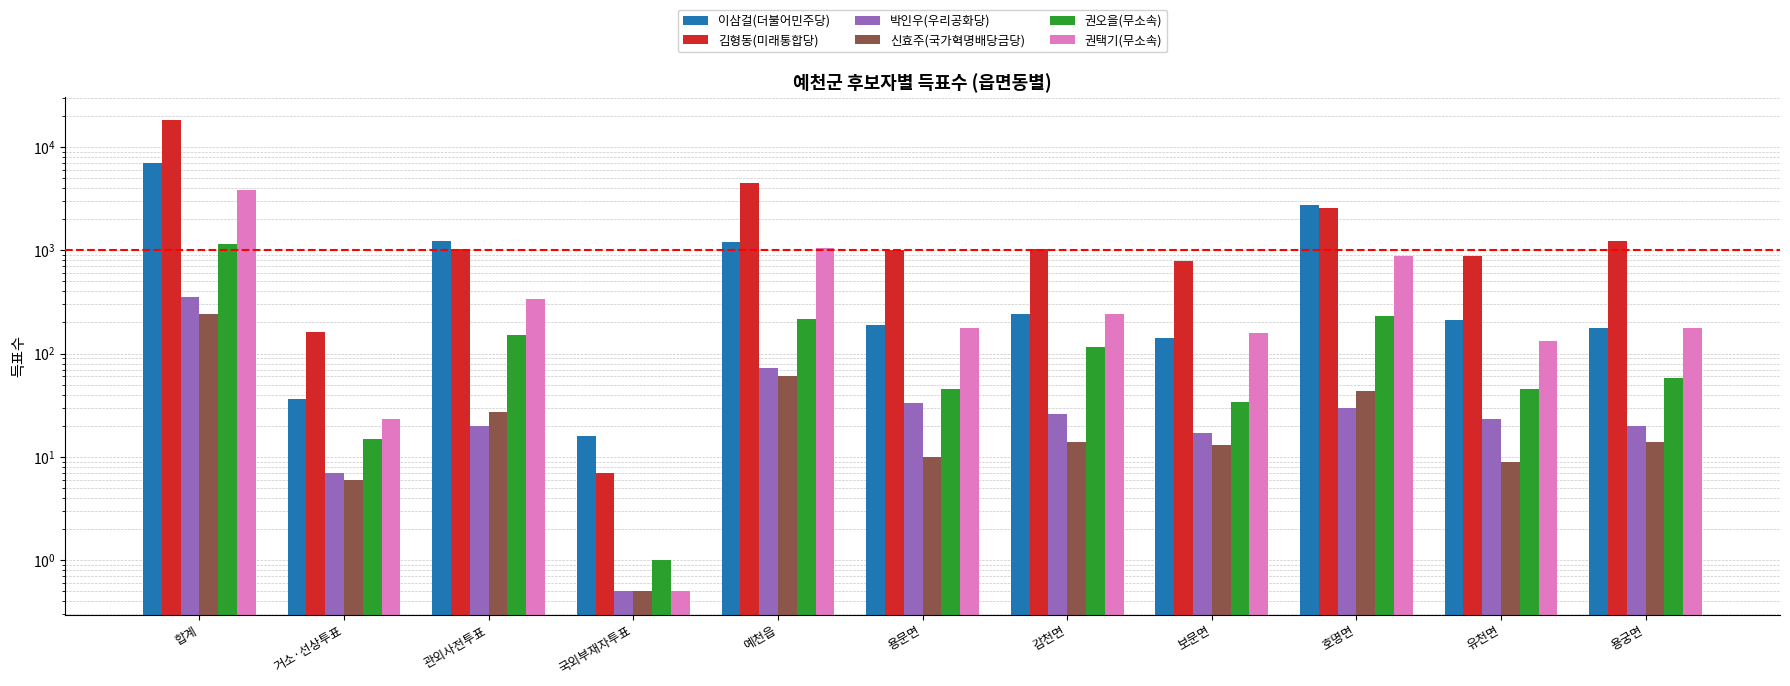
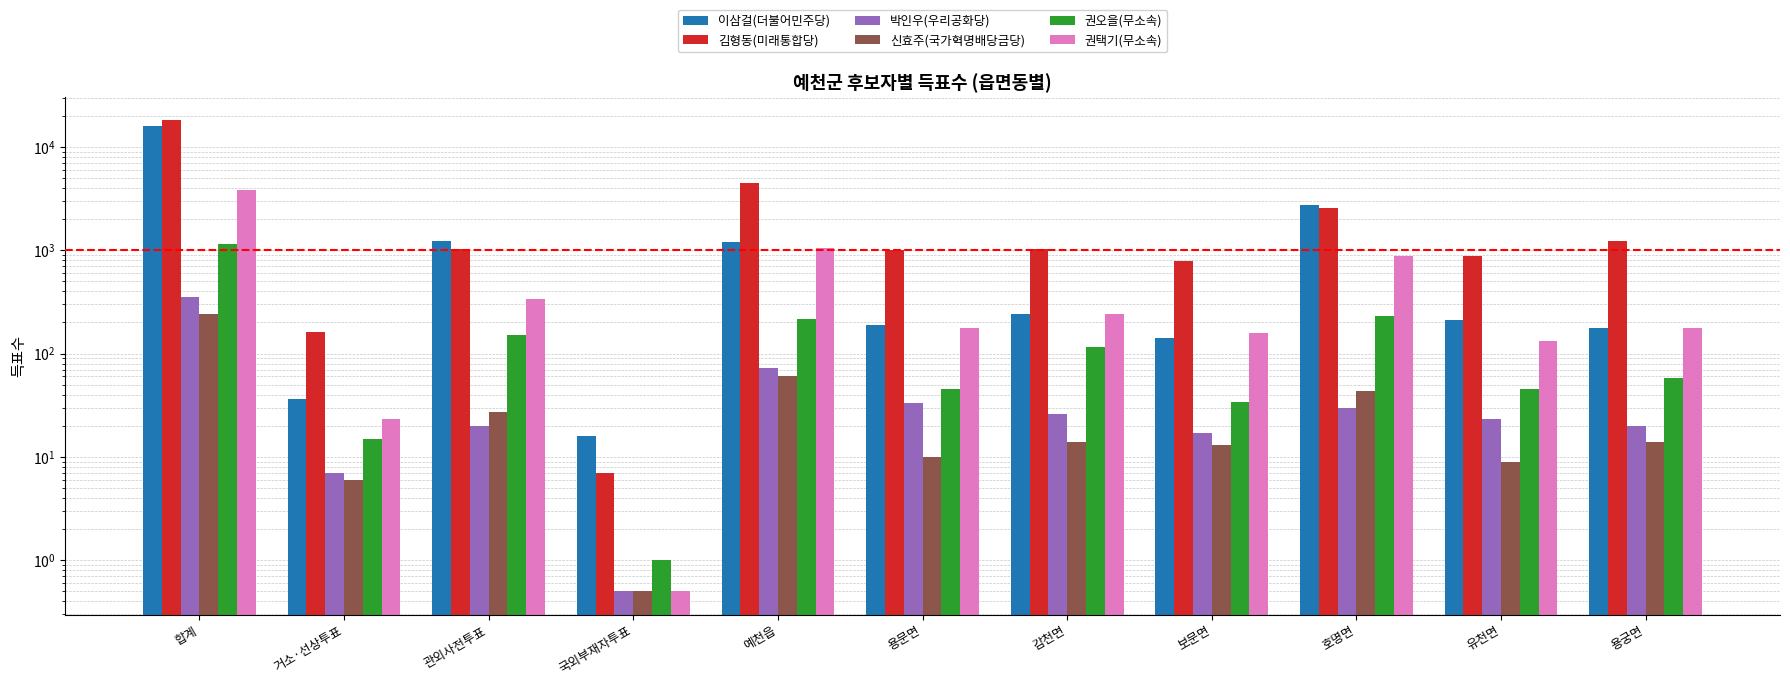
  {
    "이삼걸(더불어민주당)": {
-     "합계": 7000,
+     "합계": 16000,
      "거소·선상투표": 36,
      "관외사전투표": 1200,
      "국외부재자투표": 16,
      "예천읍": 1200,
      "용문면": 190,
      "감천면": 240,
      "보문면": 140,
      "호명면": 2800,
      "유천면": 210,
      "용궁면": 180
    },
    "김형동(미래통합당)": {
      "합계": 18000,
      "거소·선상투표": 160,
      "관외사전투표": 1000,
      "국외부재자투표": 7,
      "예천읍": 5000,
      "용문면": 1000,
      "감천면": 1000,
      "보문면": 800,
      "호명면": 2600,
      "유천면": 900,
      "용궁면": 1200
    },
    "박인우(우리공화당)": {
      "합계": 350,
      "거소·선상투표": 7,
      "관외사전투표": 20,
      "국외부재자투표": 0.5,
      "예천읍": 70,
      "용문면": 33,
      "감천면": 26,
      "보문면": 17,
      "호명면": 30,
      "유천면": 23,
      "용궁면": 20
    },
    "신효주(국가혁명배당금당)": {
      "합계": 240,
      "거소·선상투표": 6,
      "관외사전투표": 27,
      "국외부재자투표": 0.5,
      "예천읍": 60,
      "용문면": 10,
      "감천면": 14,
      "보문면": 13,
      "호명면": 43,
      "유천면": 9,
      "용궁면": 14
    },
    "권오을(무소속)": {
      "합계": 1100,
      "거소·선상투표": 15,
      "관외사전투표": 150,
      "국외부재자투표": 1,
      "예천읍": 220,
      "용문면": 50,
      "감천면": 120,
      "보문면": 34,
      "호명면": 230,
      "유천면": 50,
      "용궁면": 60
    },
    "권택기(무소속)": {
      "합계": 3800,
      "거소·선상투표": 23,
      "관외사전투표": 340,
      "국외부재자투표": 0.5,
      "예천읍": 1000,
      "용문면": 180,
      "감천면": 240,
      "보문면": 160,
      "호명면": 900,
      "유천면": 130,
      "용궁면": 180
    }
  }
